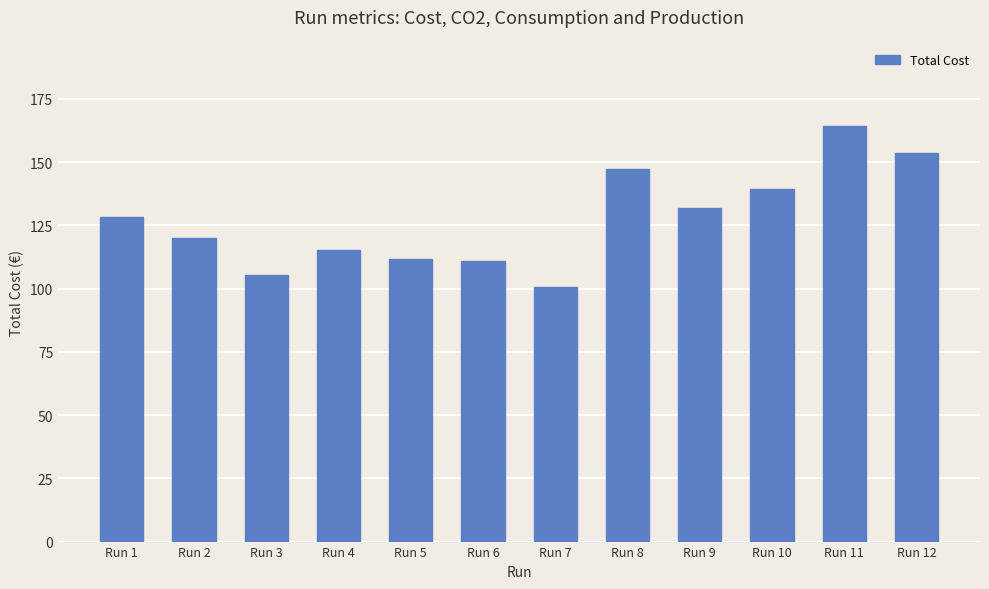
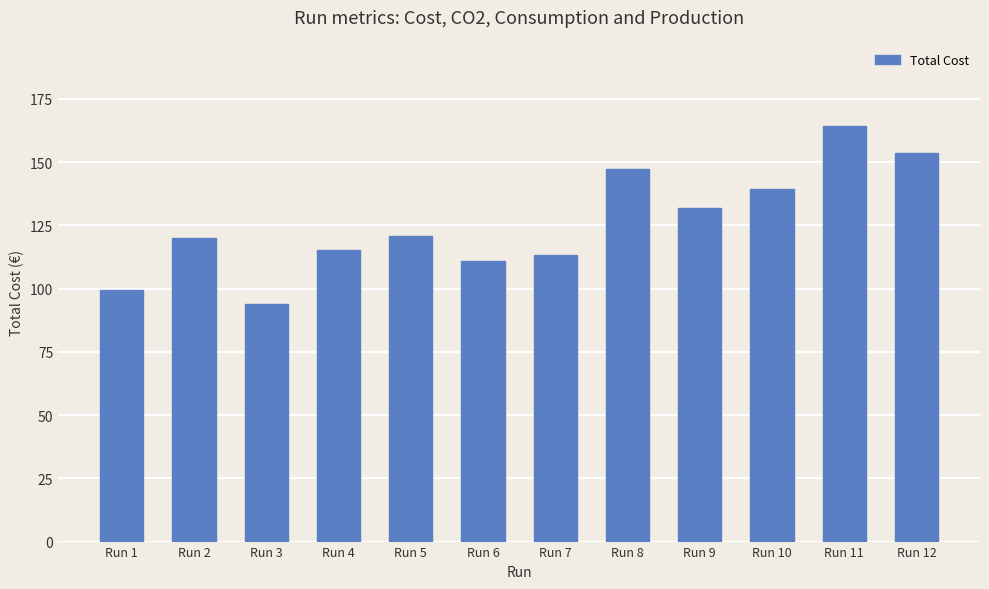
  {
-   "Run 1": 128,
+   "Run 1": 99,
    "Run 2": 120,
-   "Run 3": 105,
+   "Run 3": 94,
    "Run 4": 115,
-   "Run 5": 112,
+   "Run 5": 121,
    "Run 6": 111,
-   "Run 7": 101,
+   "Run 7": 113,
    "Run 8": 147,
    "Run 9": 132,
    "Run 10": 139,
    "Run 11": 164,
    "Run 12": 154
  }
